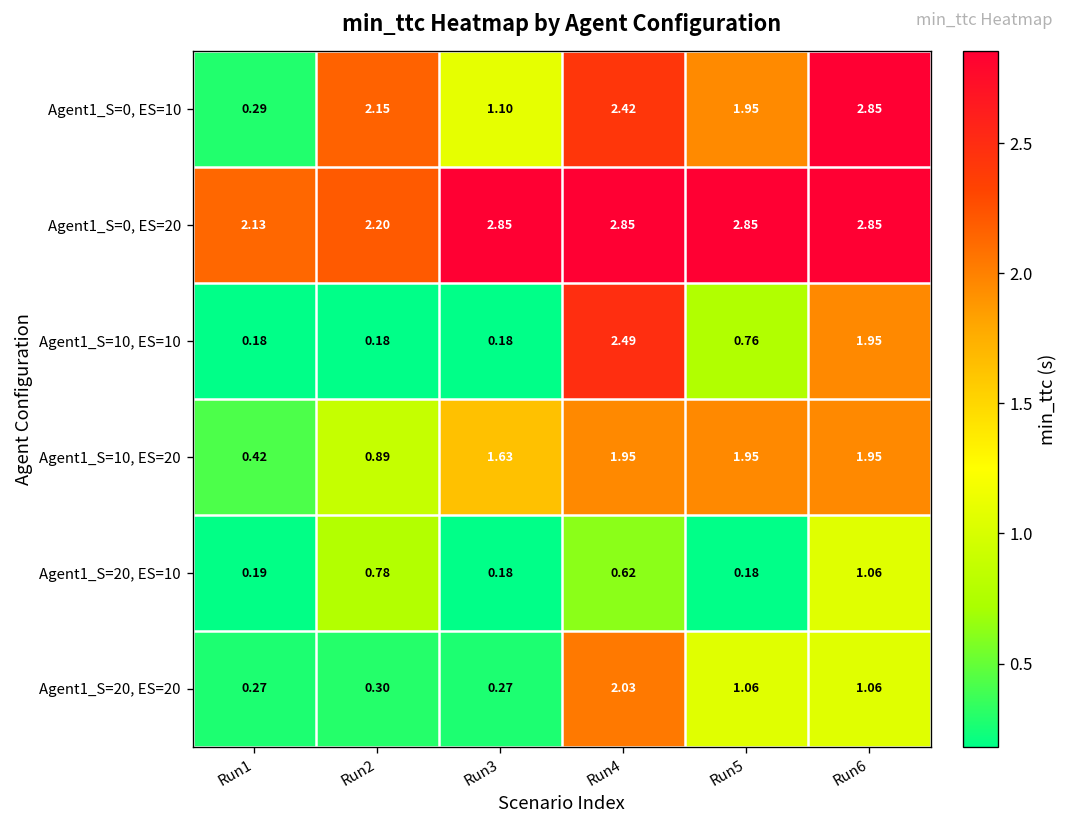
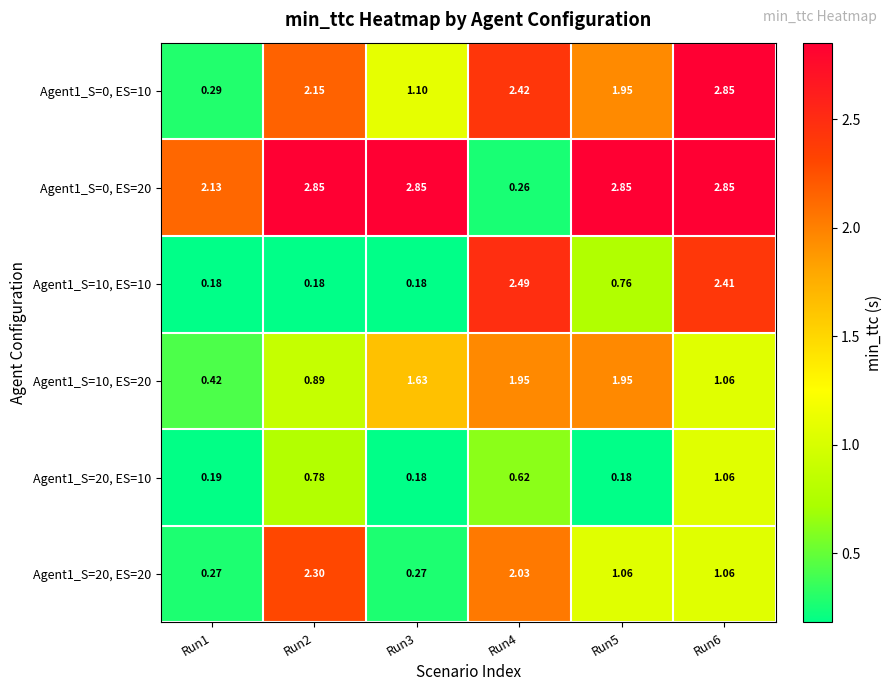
  {
    "Agent1_S=0, ES=10": {
      "Run1": 0.29,
      "Run2": 2.15,
      "Run3": 1.10,
      "Run4": 2.42,
      "Run5": 1.95,
      "Run6": 2.85
    },
    "Agent1_S=0, ES=20": {
      "Run1": 2.13,
-     "Run2": 2.20,
+     "Run2": 2.85,
      "Run3": 2.85,
-     "Run4": 2.85,
+     "Run4": 0.26,
      "Run5": 2.85,
      "Run6": 2.85
    },
    "Agent1_S=10, ES=10": {
      "Run1": 0.18,
      "Run2": 0.18,
      "Run3": 0.18,
      "Run4": 2.49,
      "Run5": 0.76,
-     "Run6": 1.95
+     "Run6": 2.41
    },
    "Agent1_S=10, ES=20": {
      "Run1": 0.42,
      "Run2": 0.89,
      "Run3": 1.63,
      "Run4": 1.95,
      "Run5": 1.95,
-     "Run6": 1.95
+     "Run6": 1.06
    },
    "Agent1_S=20, ES=10": {
      "Run1": 0.19,
      "Run2": 0.78,
      "Run3": 0.18,
      "Run4": 0.62,
      "Run5": 0.18,
      "Run6": 1.06
    },
    "Agent1_S=20, ES=20": {
      "Run1": 0.27,
-     "Run2": 0.30,
+     "Run2": 2.30,
      "Run3": 0.27,
      "Run4": 2.03,
      "Run5": 1.06,
      "Run6": 1.06
    }
  }
